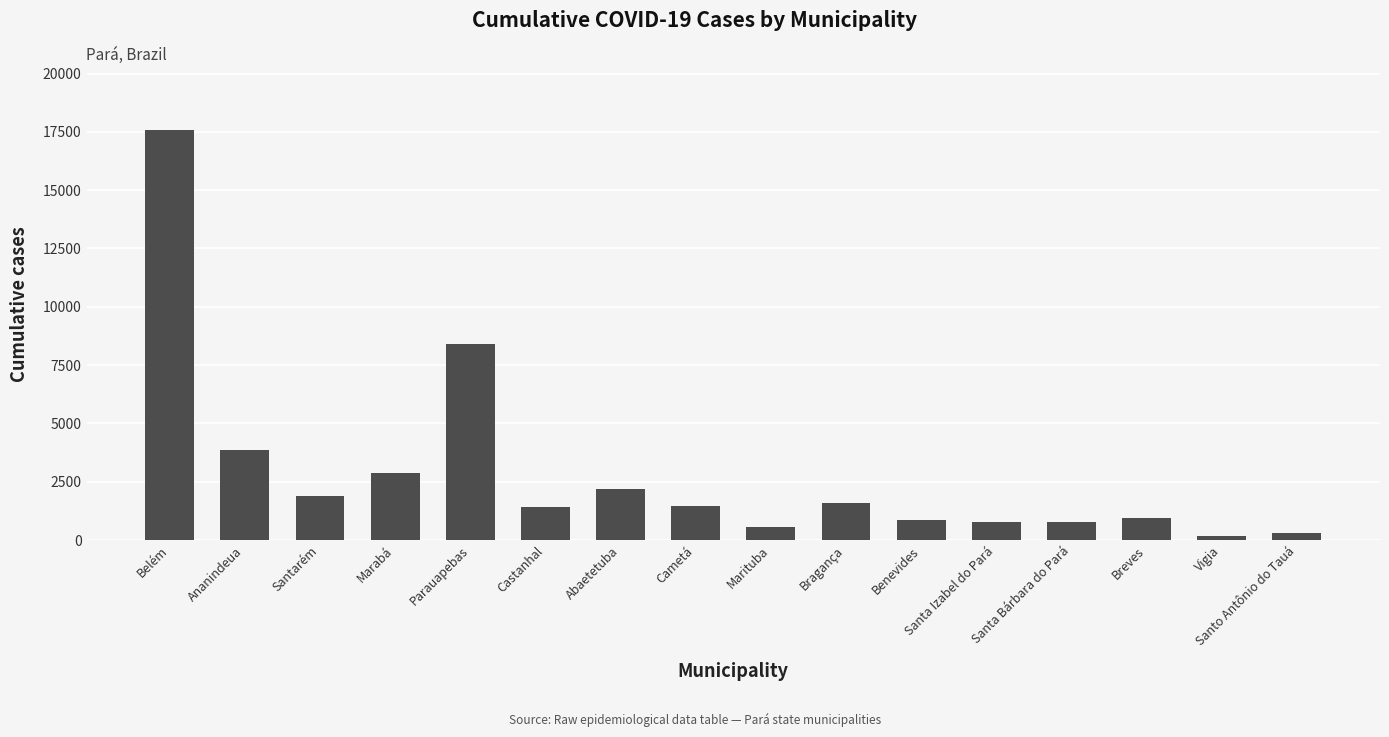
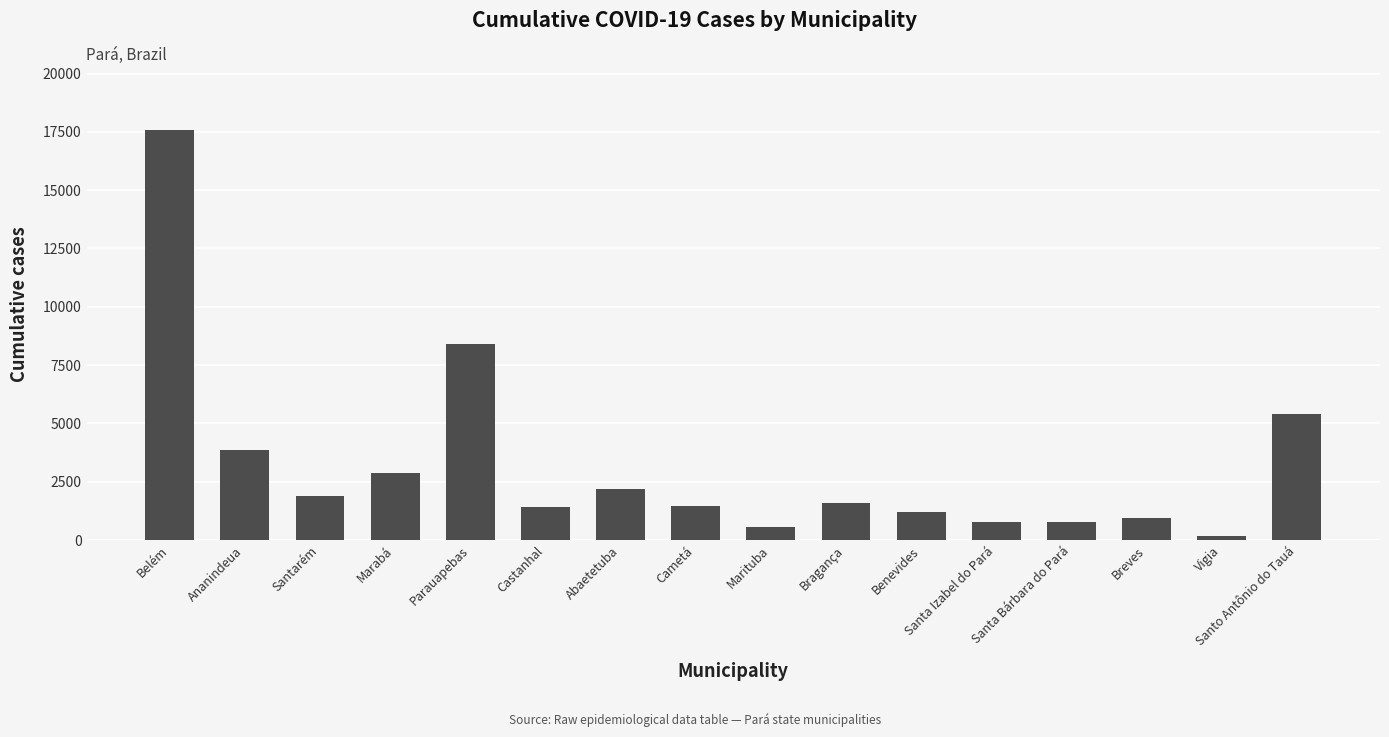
  {
    "Belém": 17600,
    "Ananindeua": 3900,
    "Santarém": 1900,
    "Marabá": 2900,
    "Parauapebas": 8400,
    "Castanhal": 1400,
    "Abaetetuba": 2200,
    "Cametá": 1400,
    "Marituba": 600,
    "Bragança": 1600,
-   "Benevides": 800,
+   "Benevides": 1200,
    "Santa Izabel do Pará": 800,
    "Santa Bárbara do Pará": 800,
    "Breves": 900,
    "Vigia": 200,
-   "Santo Antônio do Tauá": 300
+   "Santo Antônio do Tauá": 5400
  }
